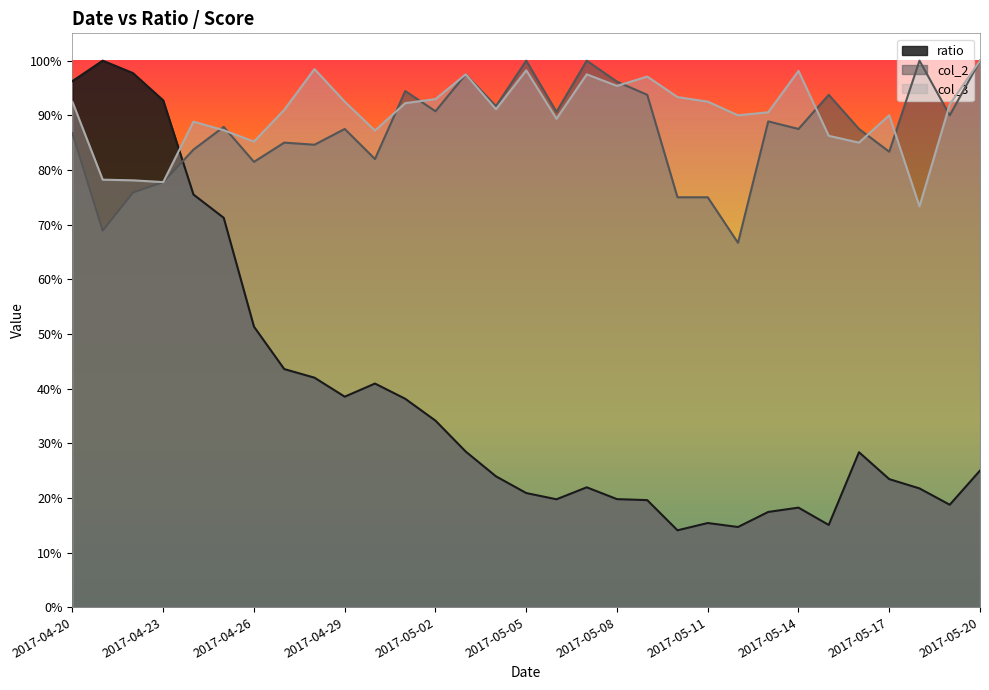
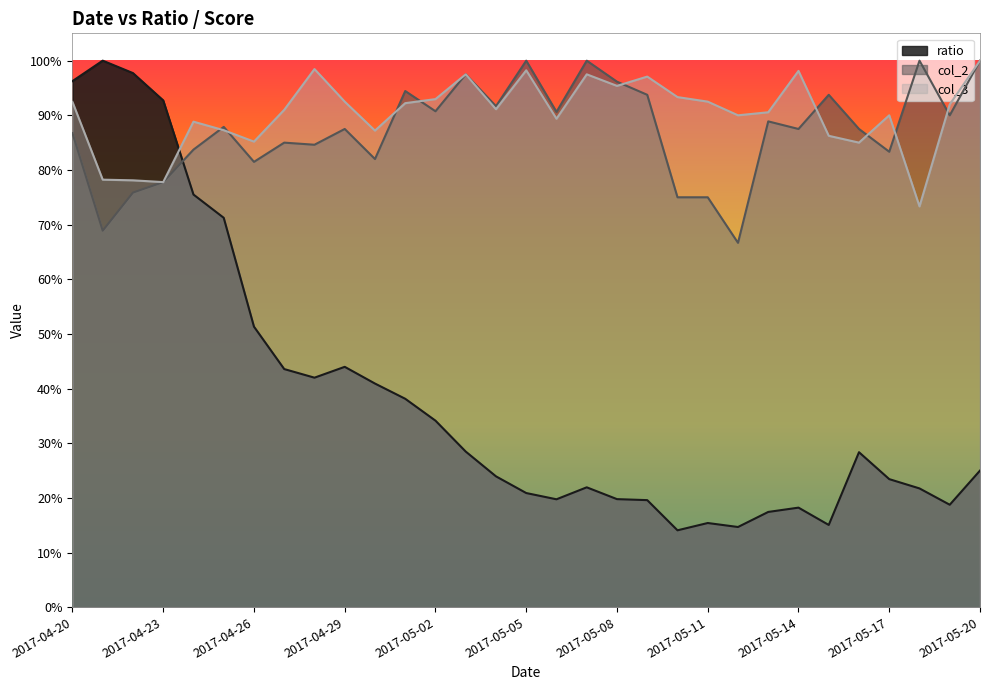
  {
    "ratio": {
      "2017-04-20": "96%",
      "2017-04-23": "93%",
      "2017-04-26": "51%",
-     "2017-04-29": "39%",
+     "2017-04-29": "44%",
      "2017-05-02": "34%",
      "2017-05-05": "21%",
      "2017-05-08": "20%",
      "2017-05-11": "15%",
      "2017-05-14": "18%",
      "2017-05-17": "23%",
      "2017-05-20": "25%"
    }
  }
